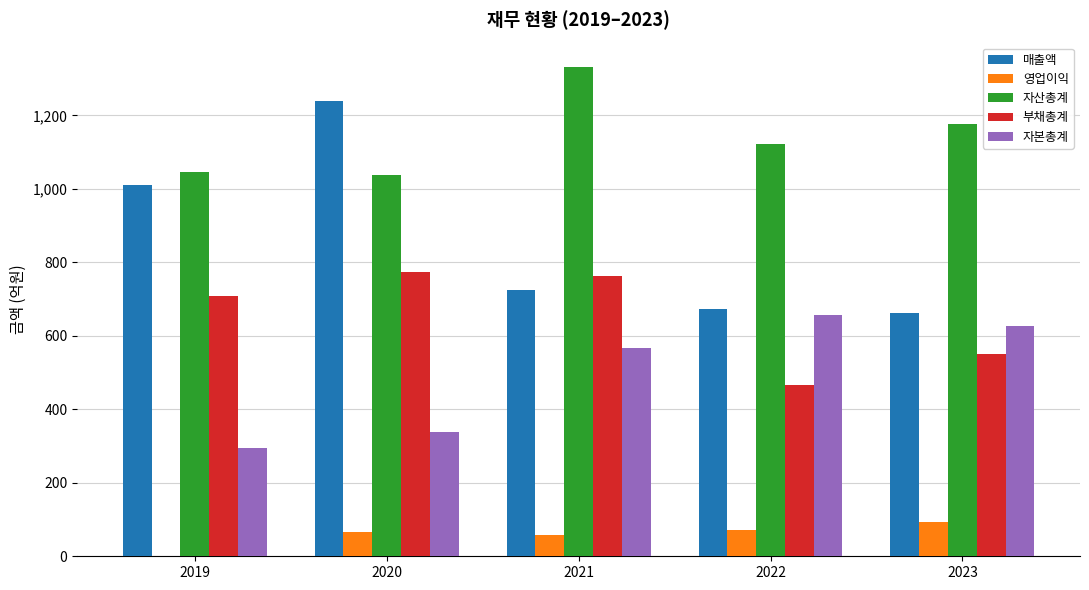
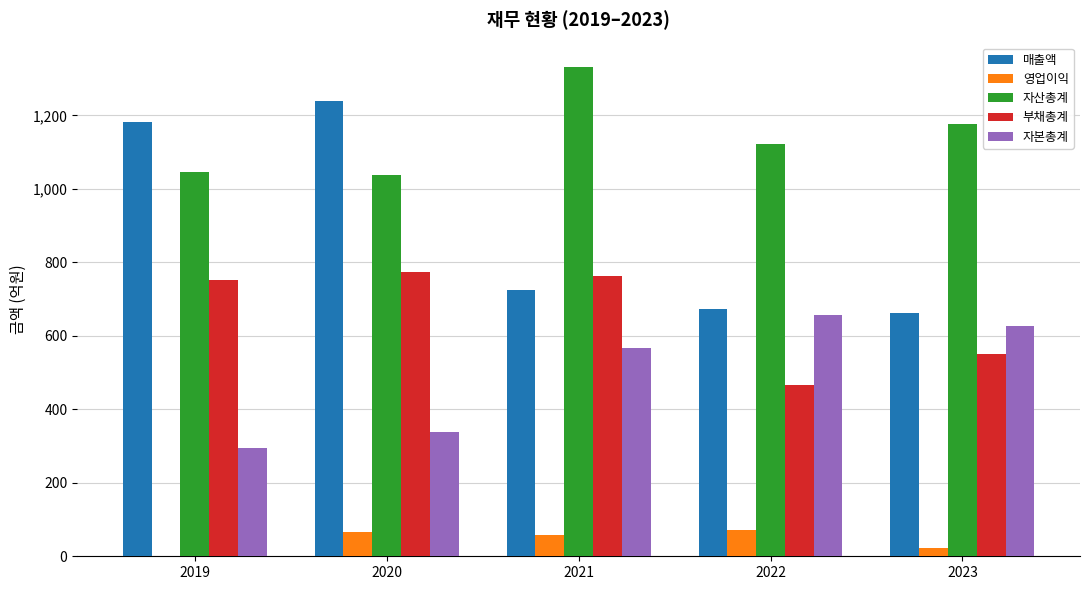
  {
    "매출액": {
-     "2019": "1,010",
+     "2019": "1,180",
      "2020": "1,240",
      "2021": "720",
      "2022": "670",
      "2023": "660"
    },
    "영업이익": {
      "2019": "0",
      "2020": "70",
      "2021": "60",
      "2022": "70",
-     "2023": "90"
+     "2023": "20"
    },
    "자산총계": {
      "2019": "1,050",
      "2020": "1,040",
      "2021": "1,330",
      "2022": "1,120",
      "2023": "1,180"
    },
    "부채총계": {
-     "2019": "710",
+     "2019": "750",
      "2020": "770",
      "2021": "760",
      "2022": "470",
      "2023": "550"
    },
    "자본총계": {
      "2019": "290",
      "2020": "340",
      "2021": "570",
      "2022": "660",
      "2023": "630"
    }
  }
